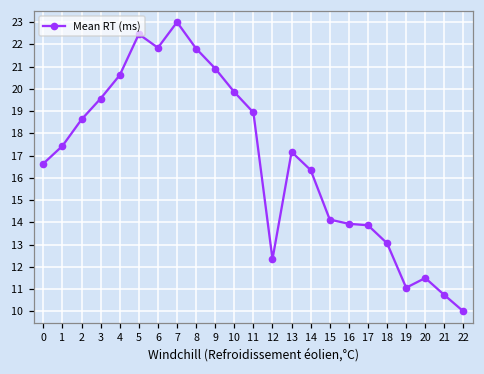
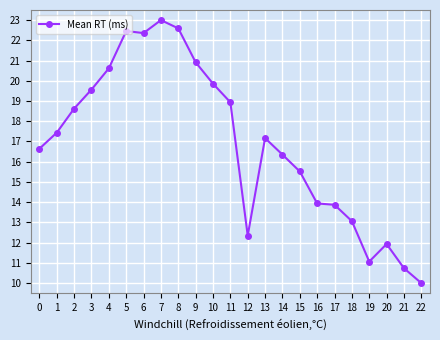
  {
    "0": 16.6,
    "1": 17.4,
    "2": 18.6,
    "3": 19.6,
    "4": 20.6,
-   "6": 21.8,
+   "6": 22.4,
    "7": 23.0,
-   "8": 21.8,
+   "8": 22.6,
    "9": 20.9,
    "10": 19.9,
    "11": 18.9,
    "12": 12.3,
    "13": 17.2,
    "14": 16.4,
-   "15": 14.1,
+   "15": 15.5,
    "16": 13.9,
    "17": 13.9,
    "18": 13.1,
    "19": 11.1,
-   "20": 11.5,
+   "20": 11.9,
    "21": 10.7,
    "22": 10.0
  }
